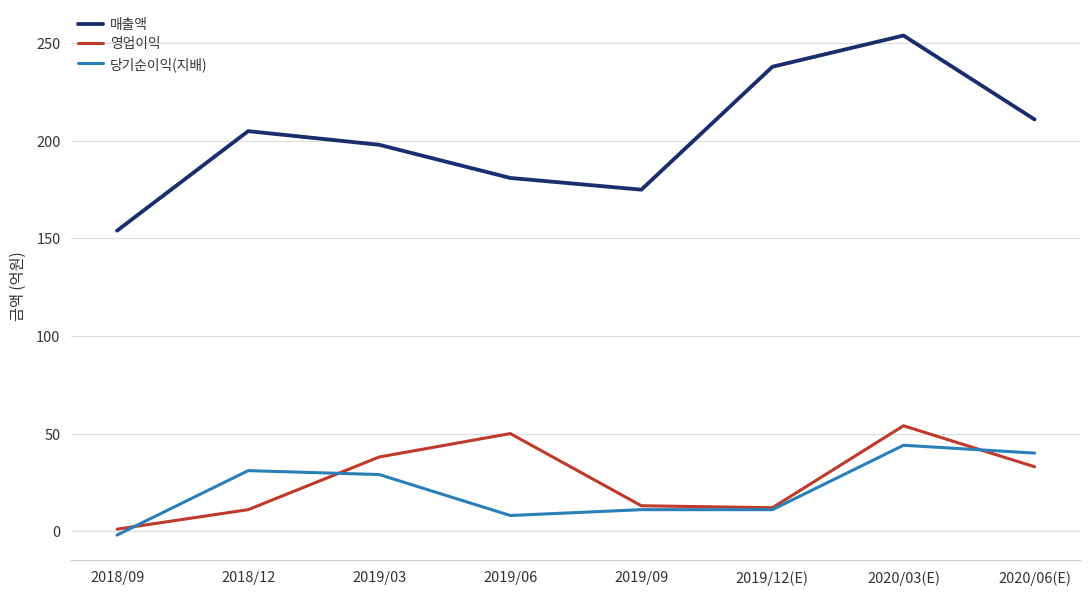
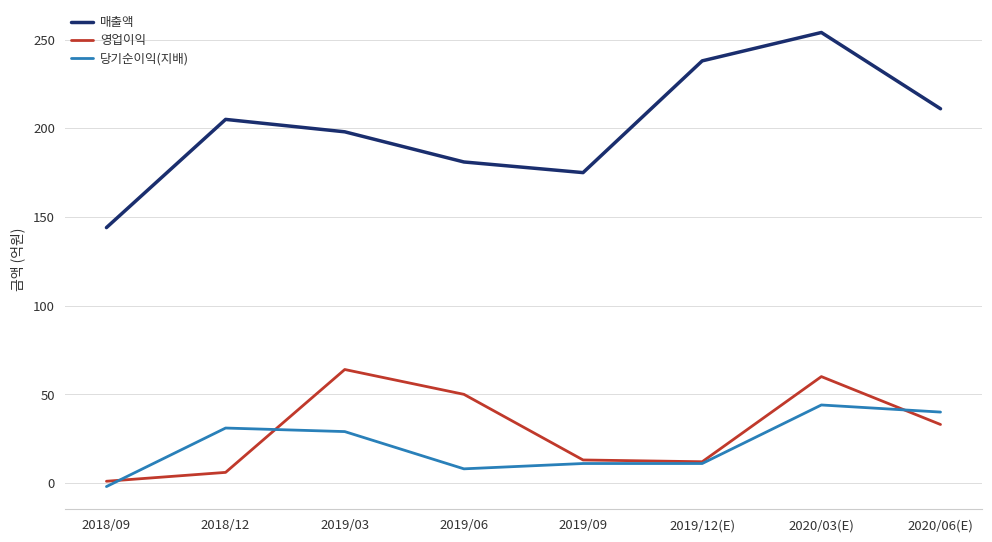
  {
    "매출액": {
-     "2018/09": 154,
+     "2018/09": 144,
      "2018/12": 205,
      "2019/03": 198,
      "2019/06": 181,
      "2019/09": 175,
      "2019/12(E)": 238,
      "2020/03(E)": 254,
      "2020/06(E)": 211
    },
    "영업이익": {
      "2018/09": 1,
-     "2018/12": 11,
-     "2019/03": 38,
+     "2018/12": 6,
+     "2019/03": 64,
      "2019/06": 50,
      "2019/09": 13,
-     "2020/03(E)": 54,
+     "2020/03(E)": 60,
      "2020/06(E)": 33
    },
    "당기순이익(지배)": {
      "2018/09": -2,
      "2018/12": 31,
      "2019/03": 29,
      "2019/06": 8,
      "2019/09": 11,
      "2020/03(E)": 44,
      "2020/06(E)": 40
    }
  }
